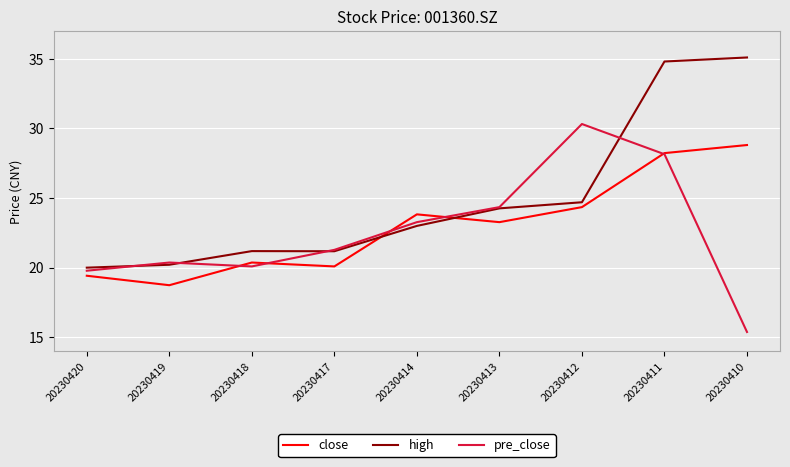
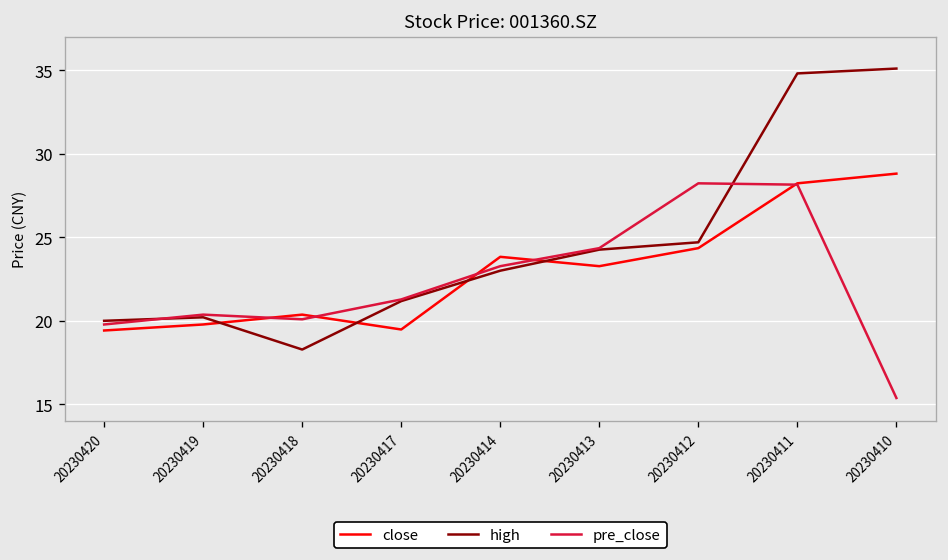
  {
    "close": {
      "20230420": 19.4,
-     "20230419": 18.7,
+     "20230419": 19.8,
      "20230418": 20.4,
-     "20230417": 20.1,
+     "20230417": 19.5,
      "20230414": 23.8,
      "20230413": 23.3,
      "20230412": 24.4,
      "20230410": 28.8
    },
    "high": {
      "20230420": 20.0,
-     "20230418": 21.2,
+     "20230418": 18.3,
      "20230414": 23.0,
      "20230412": 24.7,
      "20230411": 34.8,
      "20230410": 35.1
    },
    "pre_close": {
      "20230420": 19.8,
      "20230418": 20.1,
      "20230414": 23.3,
-     "20230412": 30.3,
+     "20230412": 28.2,
      "20230410": 15.4
    }
  }
